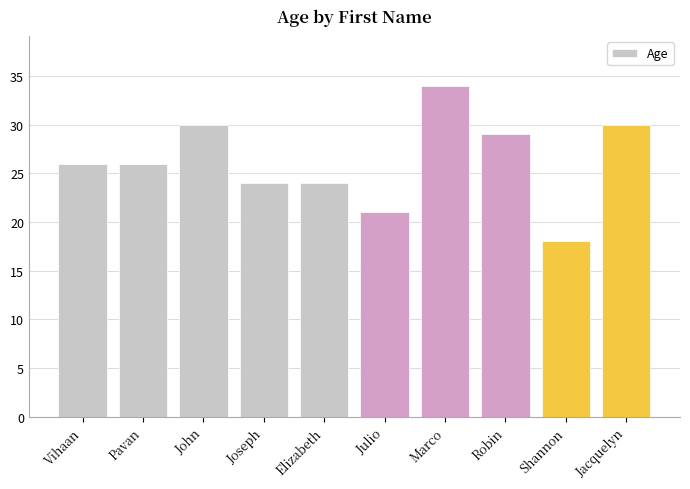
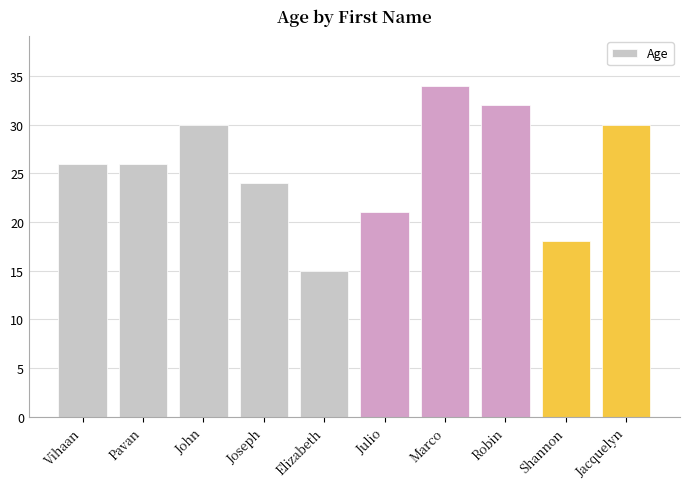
  {
    "Vihaan": 26,
    "Pavan": 26,
    "John": 30,
    "Joseph": 24,
-   "Elizabeth": 24,
+   "Elizabeth": 15,
    "Julio": 21,
    "Marco": 34,
-   "Robin": 29,
+   "Robin": 32,
    "Shannon": 18,
    "Jacquelyn": 30
  }
